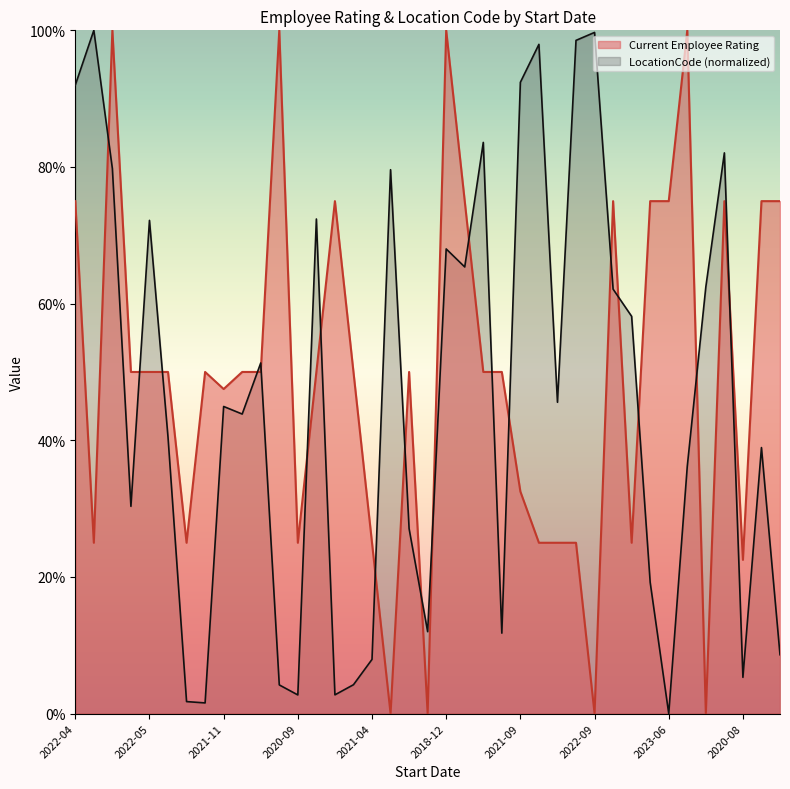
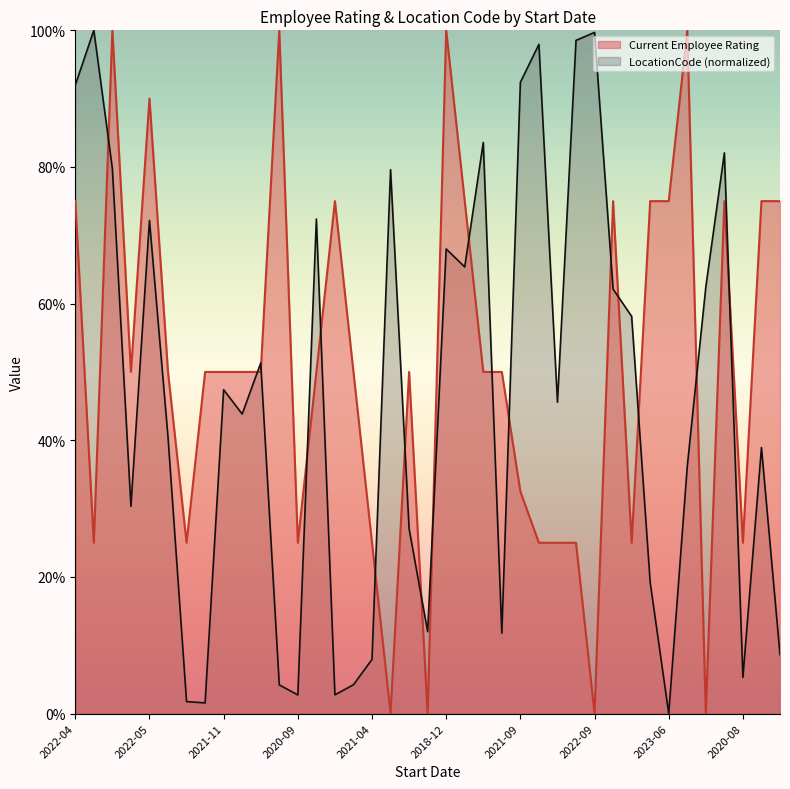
  {
    "Current Employee Rating": {
-     "2022-05": "50%",
-     "2021-11": "48%",
+     "2022-05": "90%",
+     "2021-11": "50%",
      "2020-09": "25%",
      "2018-12": "100%",
      "2021-09": "32%",
      "2022-09": "0%",
-     "2020-08": "22%"
+     "2020-08": "25%"
    },
    "LocationCode (normalized)": {
      "2022-05": "72%",
-     "2021-11": "45%",
+     "2021-11": "47%",
      "2020-09": "3%",
      "2018-12": "68%",
      "2021-09": "92%",
      "2022-09": "100%",
      "2020-08": "5%"
    }
  }
